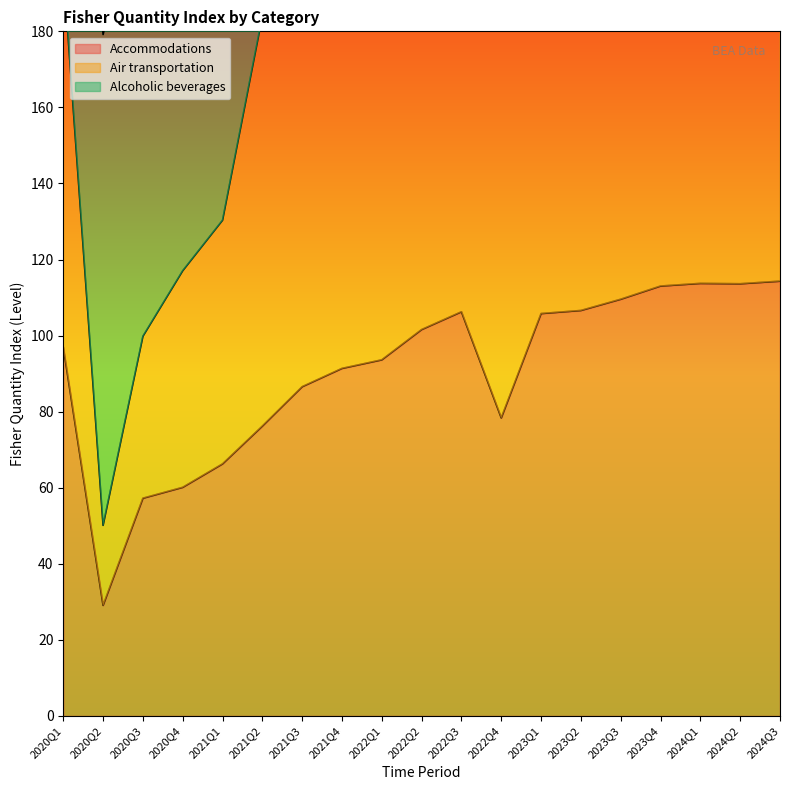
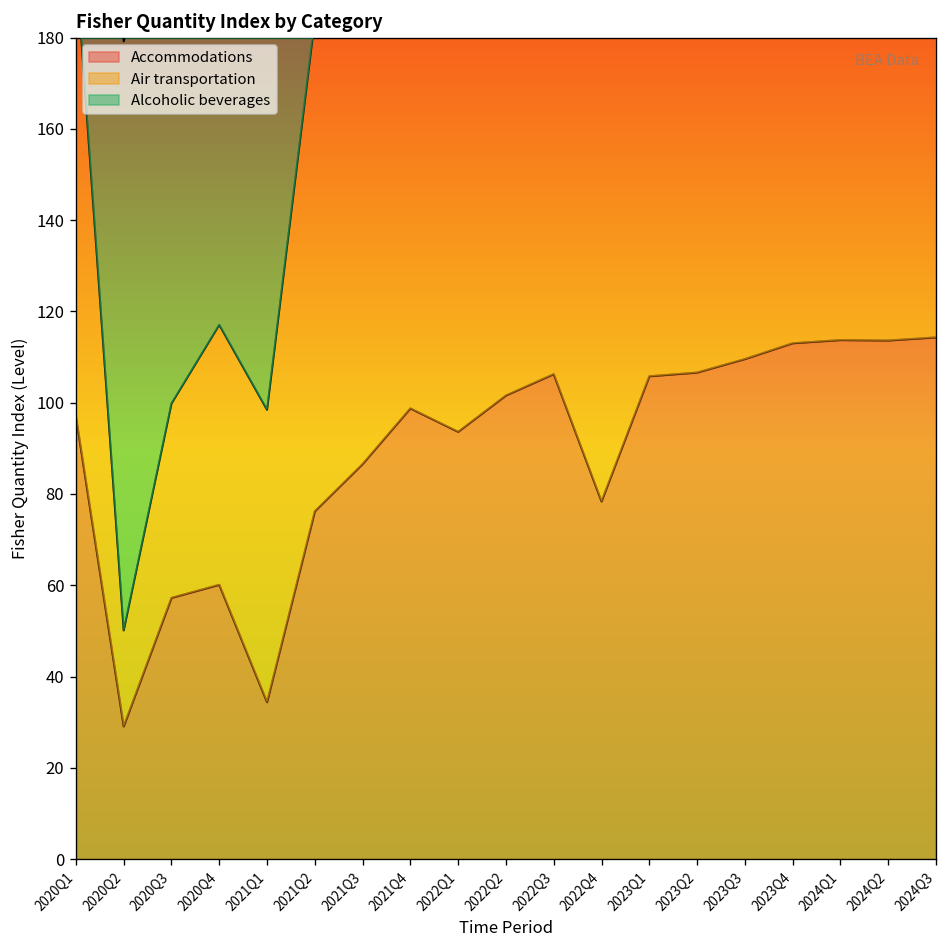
  {
    "Accommodations": {
      "2020Q1": 97,
      "2020Q2": 29,
      "2020Q3": 57,
      "2020Q4": 60,
-     "2021Q1": 66,
+     "2021Q1": 34,
      "2021Q2": 76,
      "2021Q3": 87,
-     "2021Q4": 91,
+     "2021Q4": 99,
      "2022Q1": 94,
      "2022Q2": 102,
      "2022Q3": 106,
      "2022Q4": 78,
      "2023Q1": 106,
      "2023Q2": 107,
      "2023Q3": 110,
      "2023Q4": 113,
      "2024Q1": 114,
      "2024Q2": 114,
      "2024Q3": 114
    },
    "Air transportation": {
      "2020Q2": 21,
      "2020Q3": 43,
      "2020Q4": 57,
      "2021Q1": 64
    },
    "Alcoholic beverages": {
      "2020Q2": 129
    }
  }
